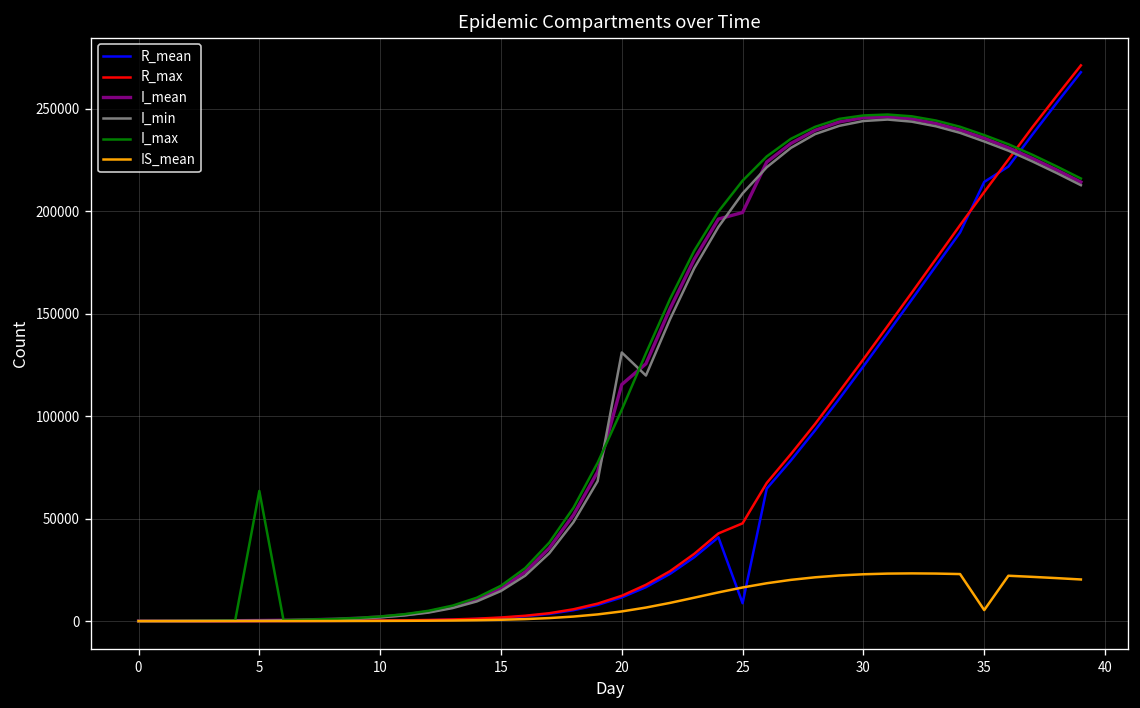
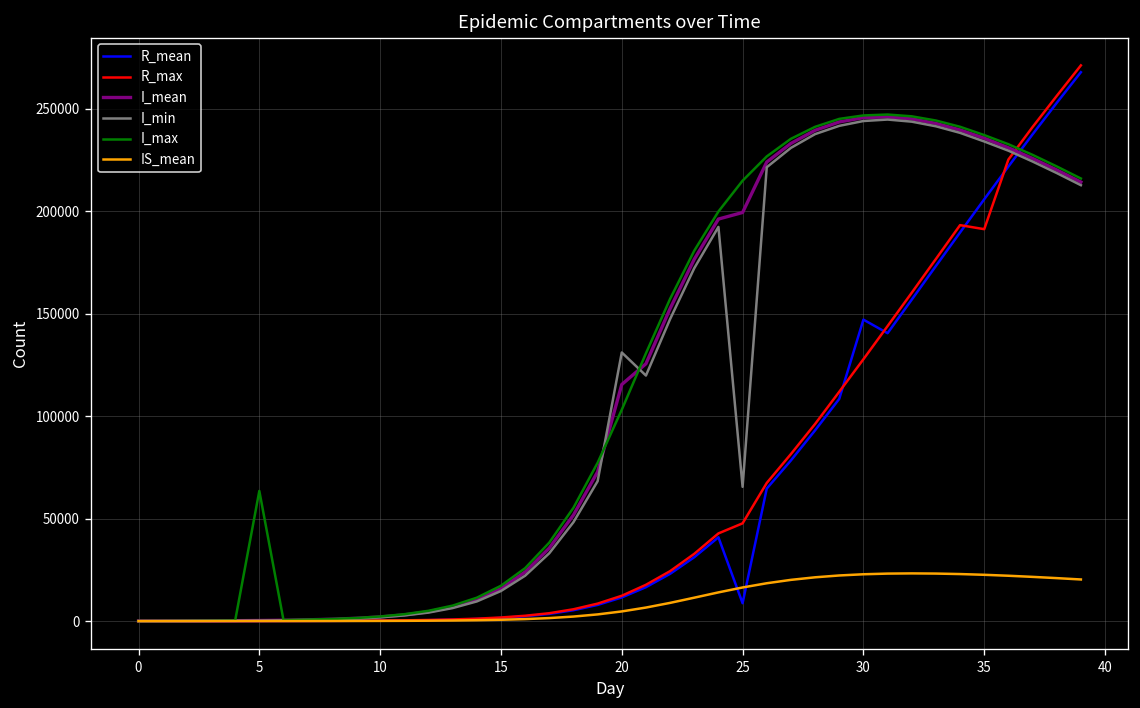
  {
    "R_mean": {
      "25": 9000,
-     "30": 124000,
-     "35": 214000
+     "30": 147000,
+     "35": 206000
    },
    "R_max": {
      "25": 48000,
      "30": 128000,
-     "35": 209000
+     "35": 191000
    },
    "I_mean": {
      "20": 115000,
      "25": 199000,
      "35": 236000
    },
    "I_min": {
      "20": 131000,
-     "25": 209000,
+     "25": 65000,
      "30": 244000,
      "35": 234000
    },
    "I_max": {
      "5": 63000,
      "20": 103000,
      "25": 215000,
      "35": 237000
    },
    "IS_mean": {
      "20": 5000,
      "25": 16000,
      "30": 23000,
-     "35": 5000
+     "35": 23000
    }
  }
